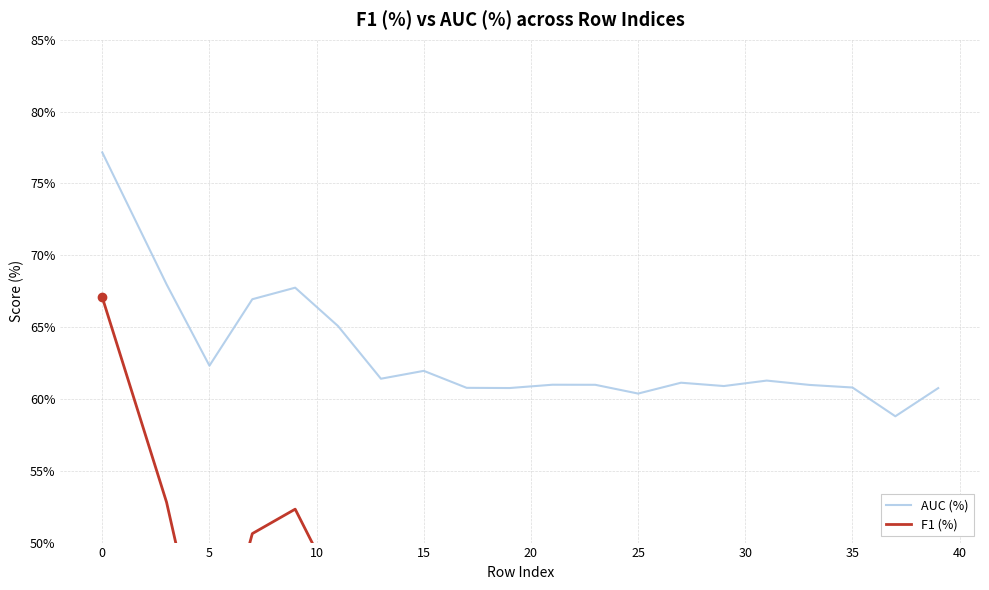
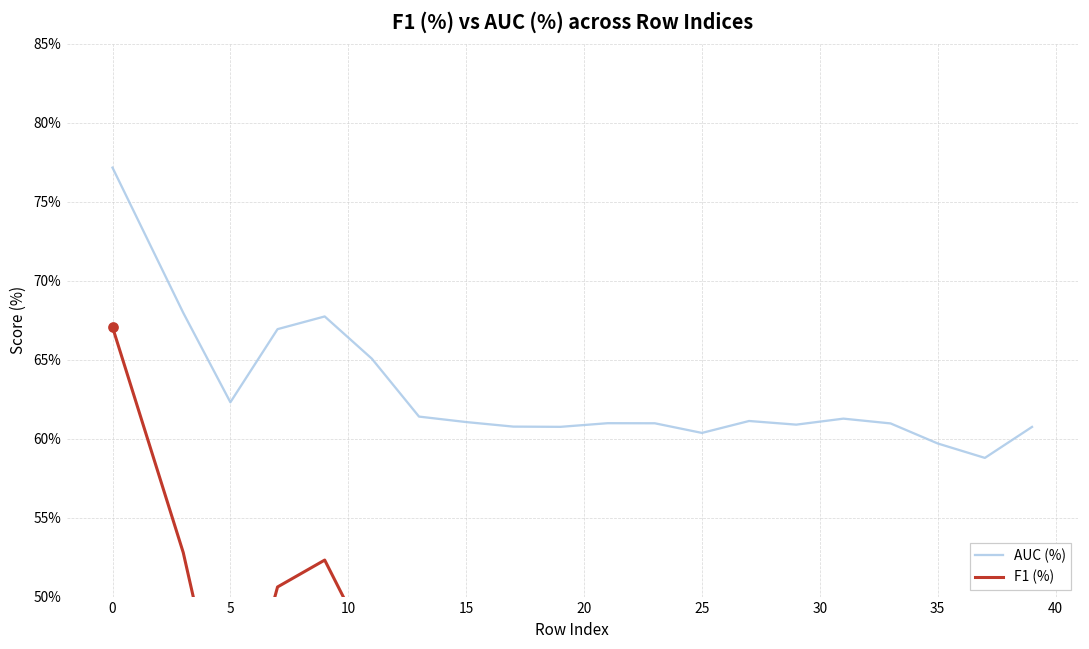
  {
    "AUC (%)": {
      "0": "77.2%",
      "5": "62.3%",
-     "15": "62.0%",
+     "15": "61.1%",
      "25": "60.4%",
-     "35": "60.8%"
+     "35": "59.7%"
    }
  }
